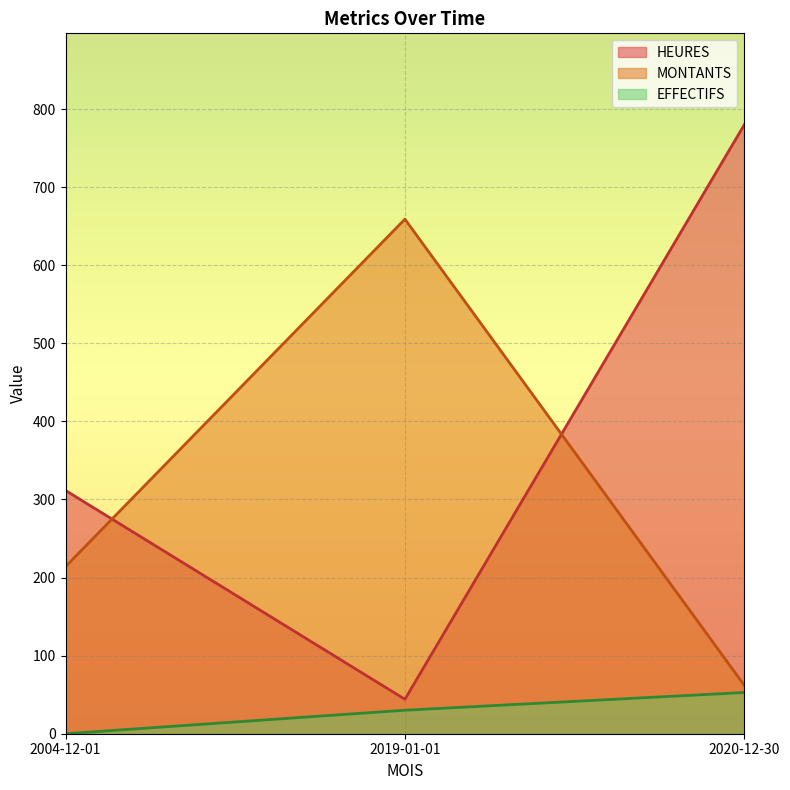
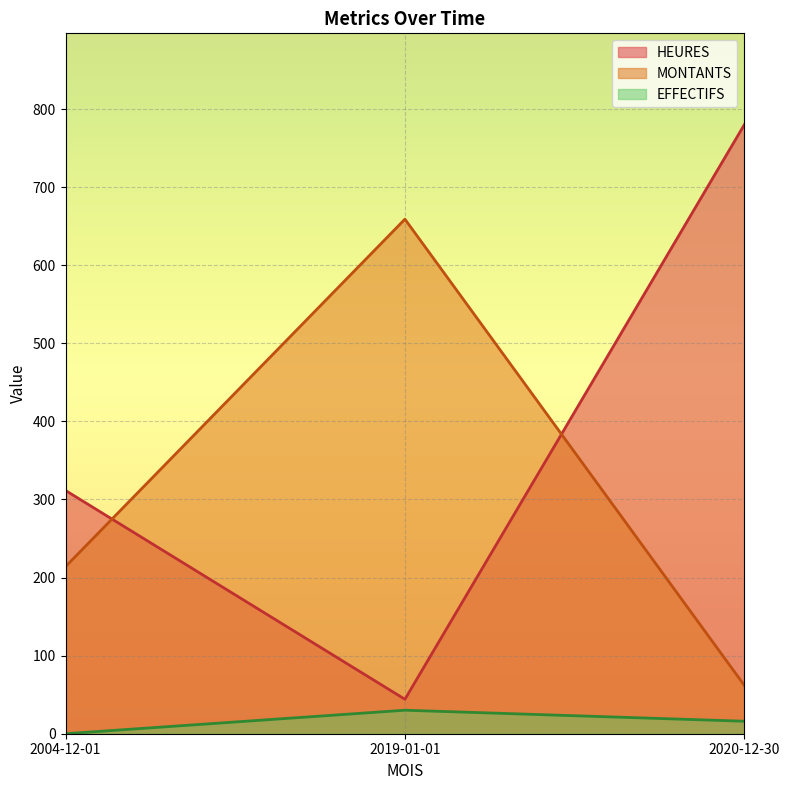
  {
    "EFFECTIFS": {
      "2004-12-01": 0,
      "2019-01-01": 30,
-     "2020-12-30": 50
+     "2020-12-30": 20
    }
  }
